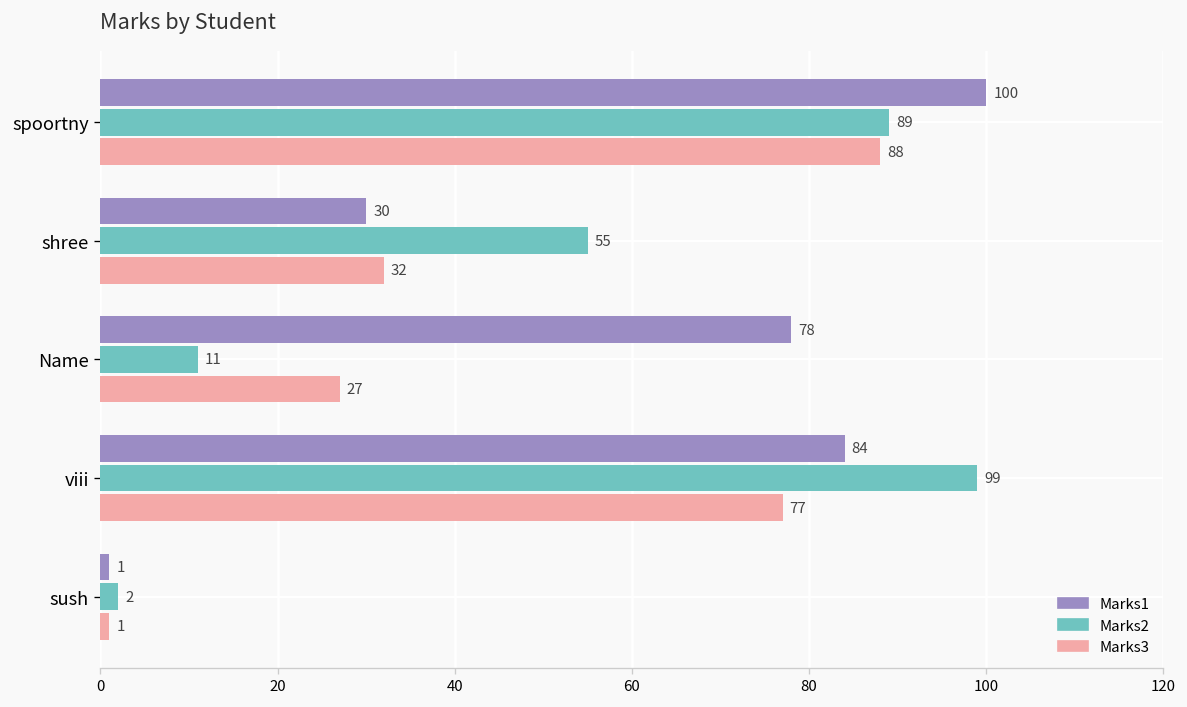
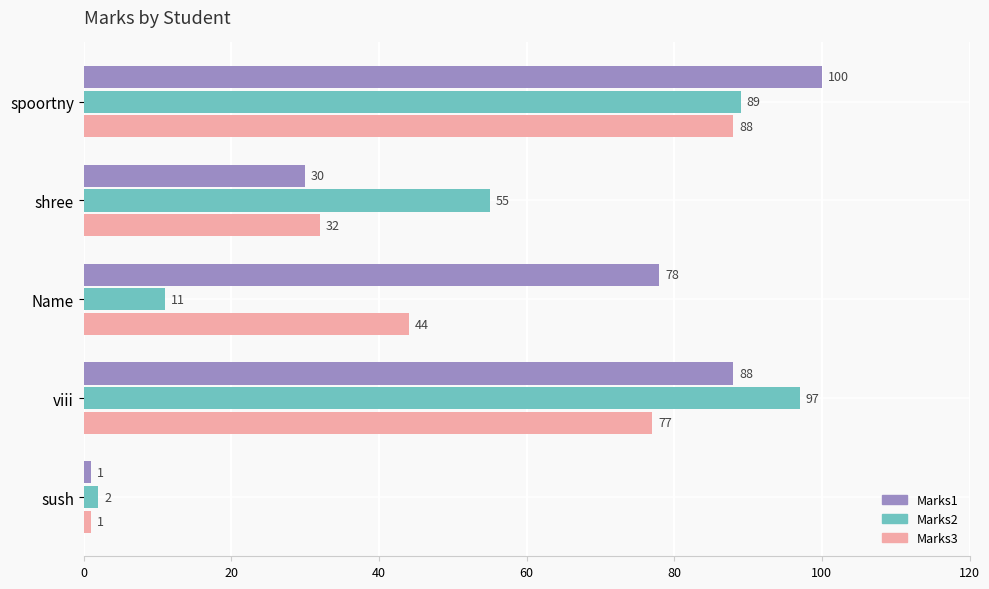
  {
    "Marks1": {
      "spoortny": 100,
      "shree": 30,
      "Name": 78,
-     "viii": 84,
+     "viii": 88,
      "sush": 1
    },
    "Marks2": {
      "spoortny": 89,
      "shree": 55,
      "Name": 11,
-     "viii": 99,
+     "viii": 97,
      "sush": 2
    },
    "Marks3": {
      "spoortny": 88,
      "shree": 32,
-     "Name": 27,
+     "Name": 44,
      "viii": 77,
      "sush": 1
    }
  }
